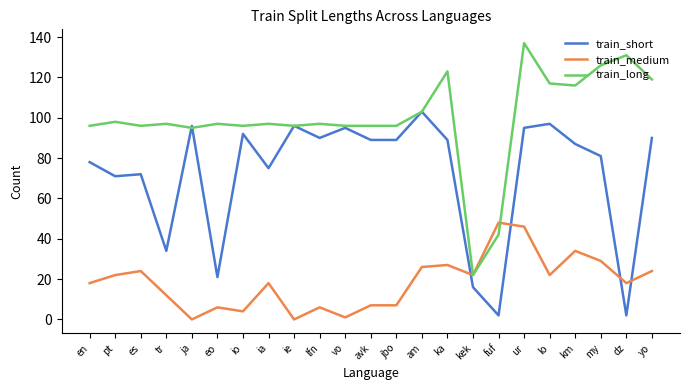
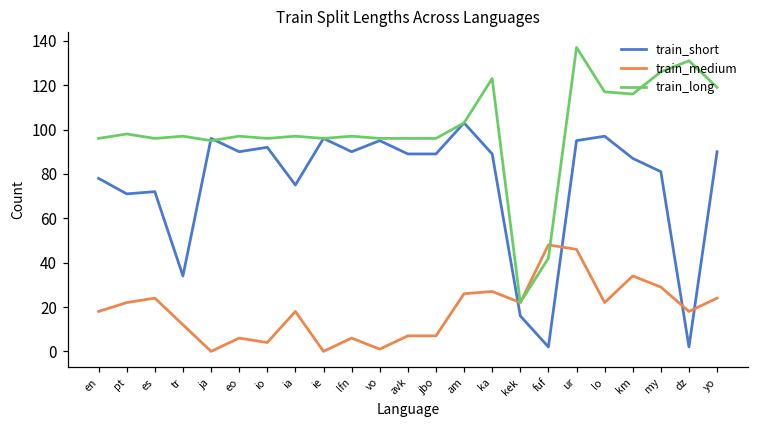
  {
    "train_short": {
      "en": 78,
      "pt": 71,
      "es": 72,
      "tr": 34,
-     "eo": 21,
+     "eo": 90,
      "io": 92,
      "ia": 75,
      "lfn": 90,
      "avk": 89,
      "jbo": 89,
      "ka": 89,
      "kek": 16,
      "fuf": 2,
      "ur": 95,
      "lo": 97,
      "km": 87,
      "my": 81,
      "dz": 2,
      "yo": 90
    },
    "train_medium": {
      "en": 18,
      "pt": 22,
      "es": 24,
      "tr": 12,
      "ja": 0,
      "eo": 6,
      "io": 4,
      "ia": 18,
      "ie": 0,
      "lfn": 6,
      "vo": 1,
      "avk": 7,
      "jbo": 7,
      "am": 26,
      "ka": 27,
      "fuf": 48,
      "ur": 46,
      "lo": 22,
      "km": 34,
      "my": 29,
      "dz": 18,
      "yo": 24
    },
    "train_long": {
      "en": 96,
      "pt": 98,
      "es": 96,
      "tr": 97,
      "eo": 97,
      "io": 96,
      "ia": 97,
      "lfn": 97,
      "avk": 96,
      "jbo": 96,
      "ka": 123,
      "fuf": 42,
      "ur": 137,
      "lo": 117,
      "km": 116,
      "my": 126,
      "dz": 131,
      "yo": 119
    }
  }
